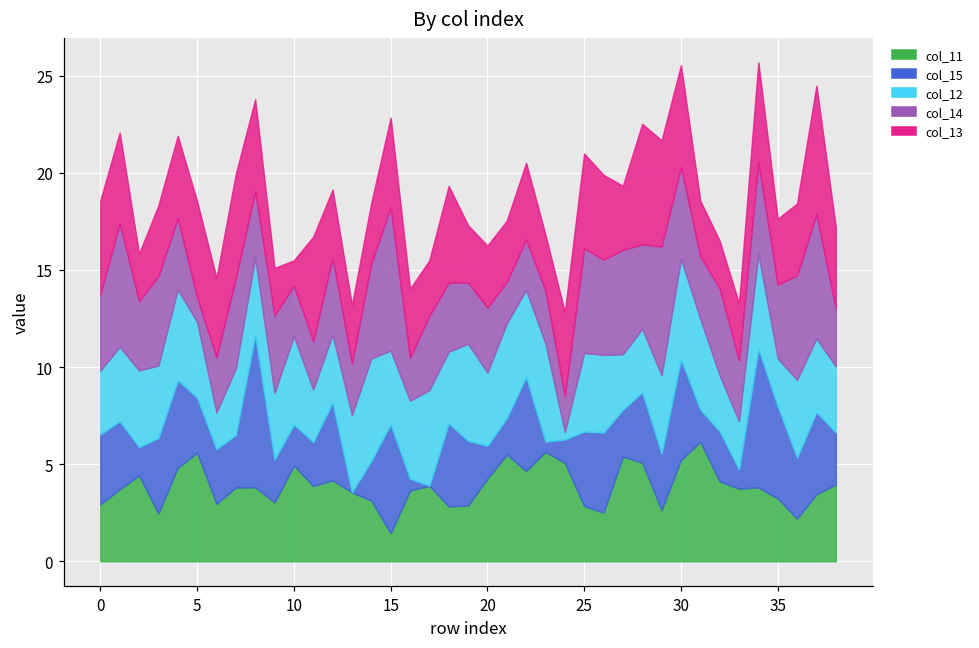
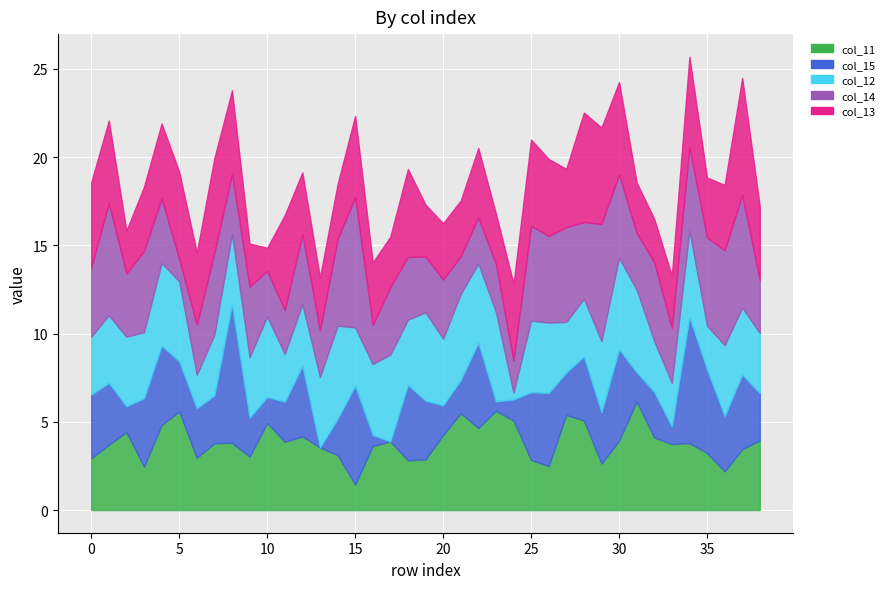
  {
    "col_11": {
      "0": 2.9,
      "5": 5.6,
      "10": 4.9,
      "15": 1.4,
      "20": 4.3,
      "25": 2.8,
-     "30": 5.2,
+     "30": 3.9,
      "35": 3.2
    },
    "col_15": {
      "0": 3.6,
      "5": 2.8,
-     "10": 2.1,
+     "10": 1.5,
      "15": 5.6,
      "20": 1.7,
      "25": 3.8,
      "30": 5.2,
      "35": 4.7
    },
    "col_12": {
      "0": 3.3,
-     "5": 3.9,
+     "5": 4.5,
      "10": 4.6,
-     "15": 3.8,
+     "15": 3.3,
      "20": 3.8,
      "25": 4.1,
      "30": 5.2,
      "35": 2.5
    },
    "col_14": {
      "0": 3.9,
      "5": 1.3,
      "10": 2.6,
      "15": 7.4,
      "20": 3.3,
      "25": 5.4,
      "30": 4.7,
-     "35": 3.8
+     "35": 5.0
    },
    "col_13": {
      "0": 4.8,
      "5": 4.9,
      "10": 1.3,
      "15": 4.6,
      "20": 3.2,
      "25": 4.9,
      "30": 5.2,
      "35": 3.4
    }
  }
